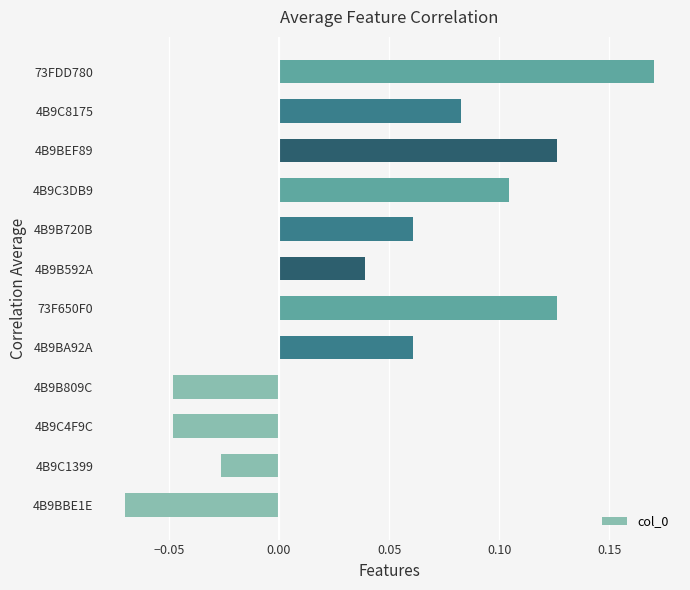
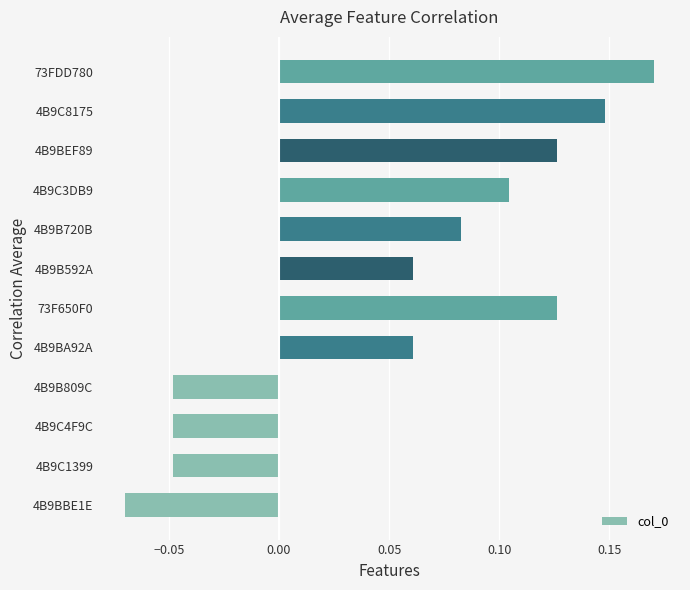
  {
    "73FDD780": 0.170,
-   "4B9C8175": 0.083,
+   "4B9C8175": 0.148,
    "4B9BEF89": 0.126,
    "4B9C3DB9": 0.105,
-   "4B9B720B": 0.061,
-   "4B9B592A": 0.039,
+   "4B9B720B": 0.083,
+   "4B9B592A": 0.061,
    "73F650F0": 0.126,
    "4B9BA92A": 0.061,
    "4B9B809C": -0.048,
    "4B9C4F9C": -0.048,
-   "4B9C1399": -0.026,
+   "4B9C1399": -0.048,
    "4B9BBE1E": -0.070
  }
